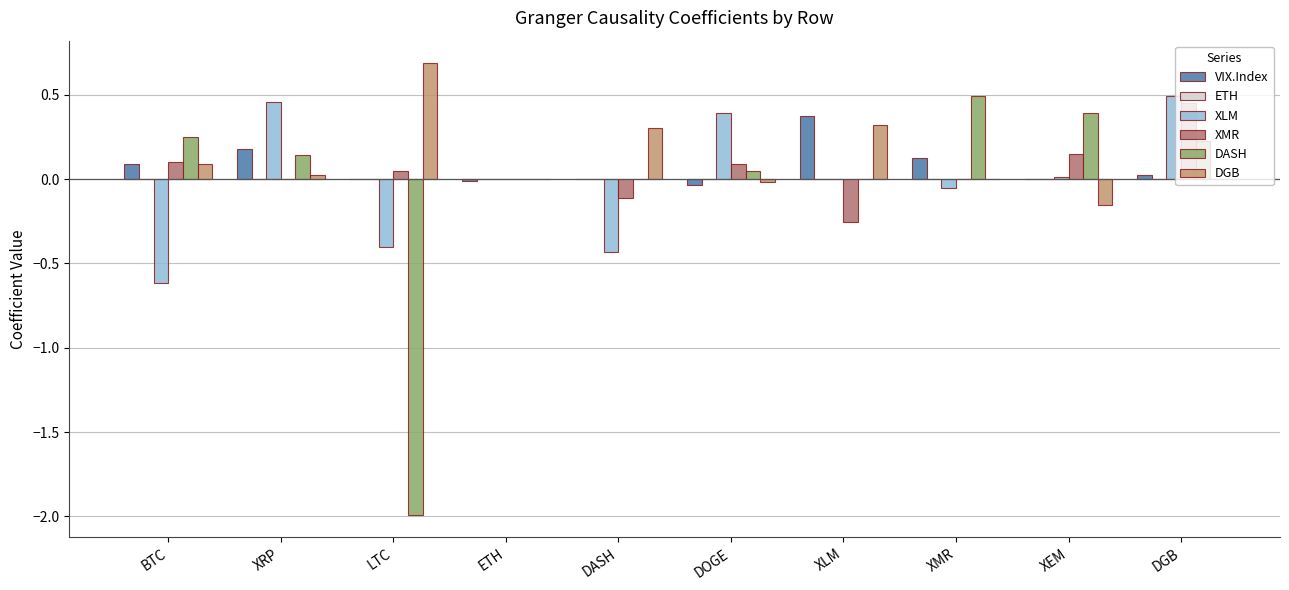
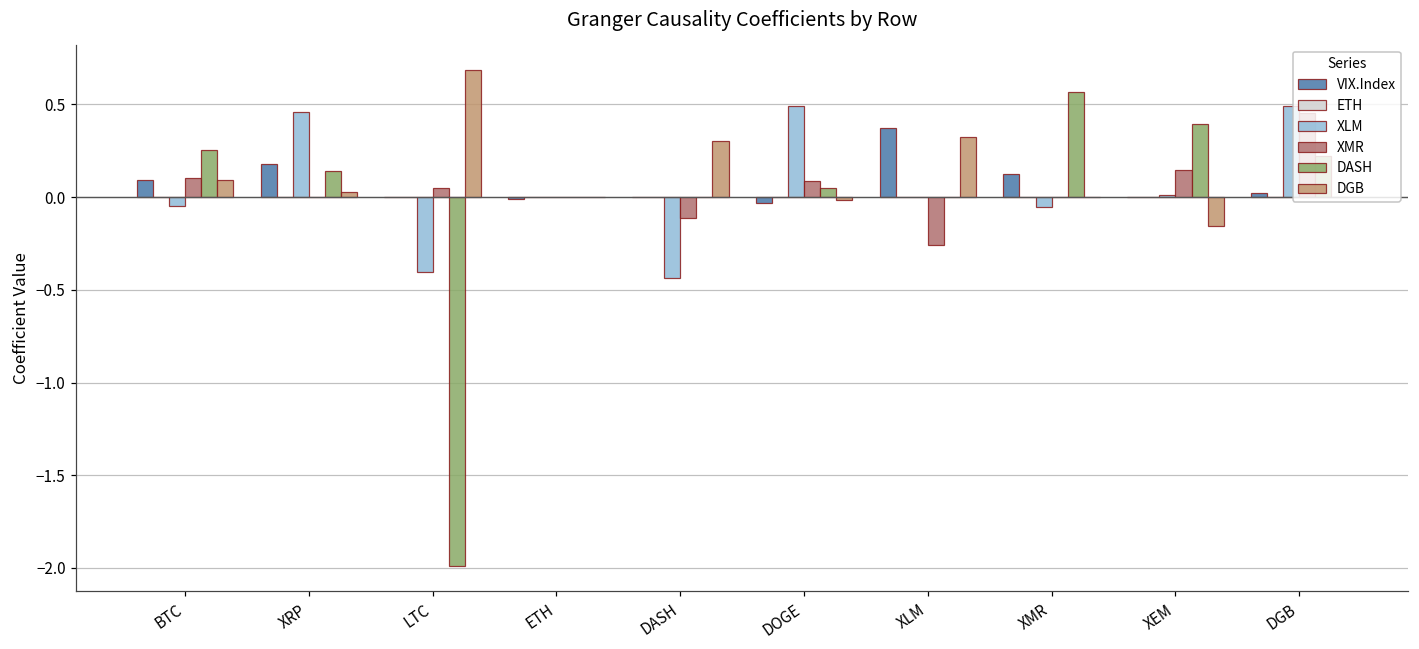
  {
    "VIX.Index": {
      "BTC": 0.09,
      "XRP": 0.18,
      "LTC": 0.00,
      "DASH": 0.00,
      "DOGE": -0.03,
      "XLM": 0.37,
      "XMR": 0.13,
      "XEM": 0.00,
      "DGB": 0.02
    },
    "ETH": {
      "BTC": 0.00,
      "XRP": 0.00,
      "LTC": 0.00,
      "ETH": 0.00,
      "DASH": 0.00,
      "DOGE": 0.00,
      "XLM": 0.00,
      "XMR": 0.00,
      "XEM": 0.00,
      "DGB": 0.00
    },
    "XLM": {
-     "BTC": -0.61,
+     "BTC": -0.05,
      "XRP": 0.46,
      "LTC": -0.40,
      "ETH": 0.00,
      "DASH": -0.43,
-     "DOGE": 0.40,
+     "DOGE": 0.49,
      "XLM": 0.00,
      "XMR": -0.05,
      "DGB": 0.49
    },
    "DASH": {
      "BTC": 0.25,
      "XRP": 0.14,
      "LTC": -1.99,
      "ETH": 0.00,
      "DASH": 0.00,
      "DOGE": 0.05,
      "XLM": 0.00,
-     "XMR": 0.49,
+     "XMR": 0.56,
      "XEM": 0.39
    }
  }
